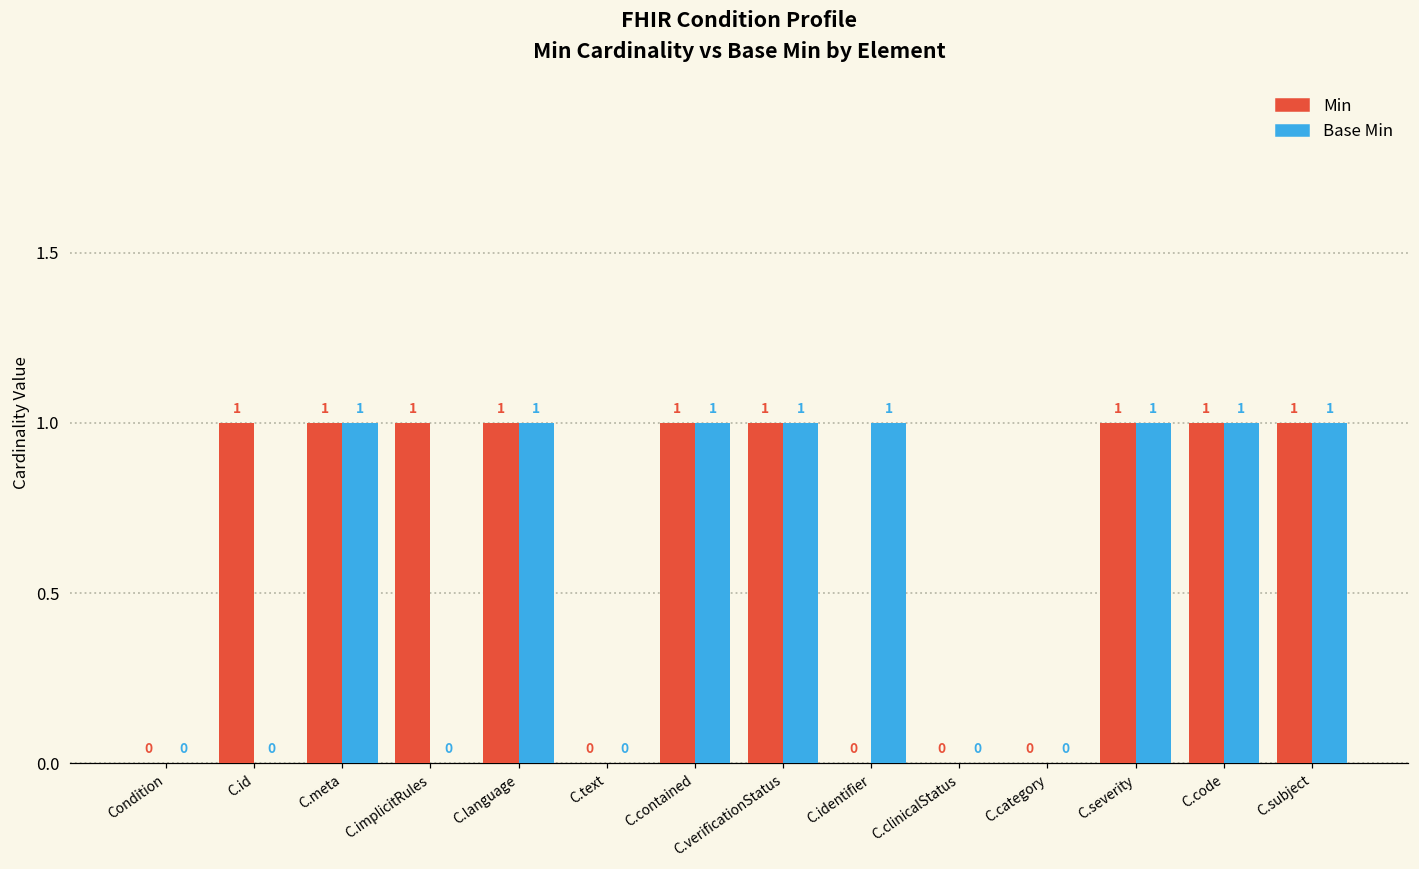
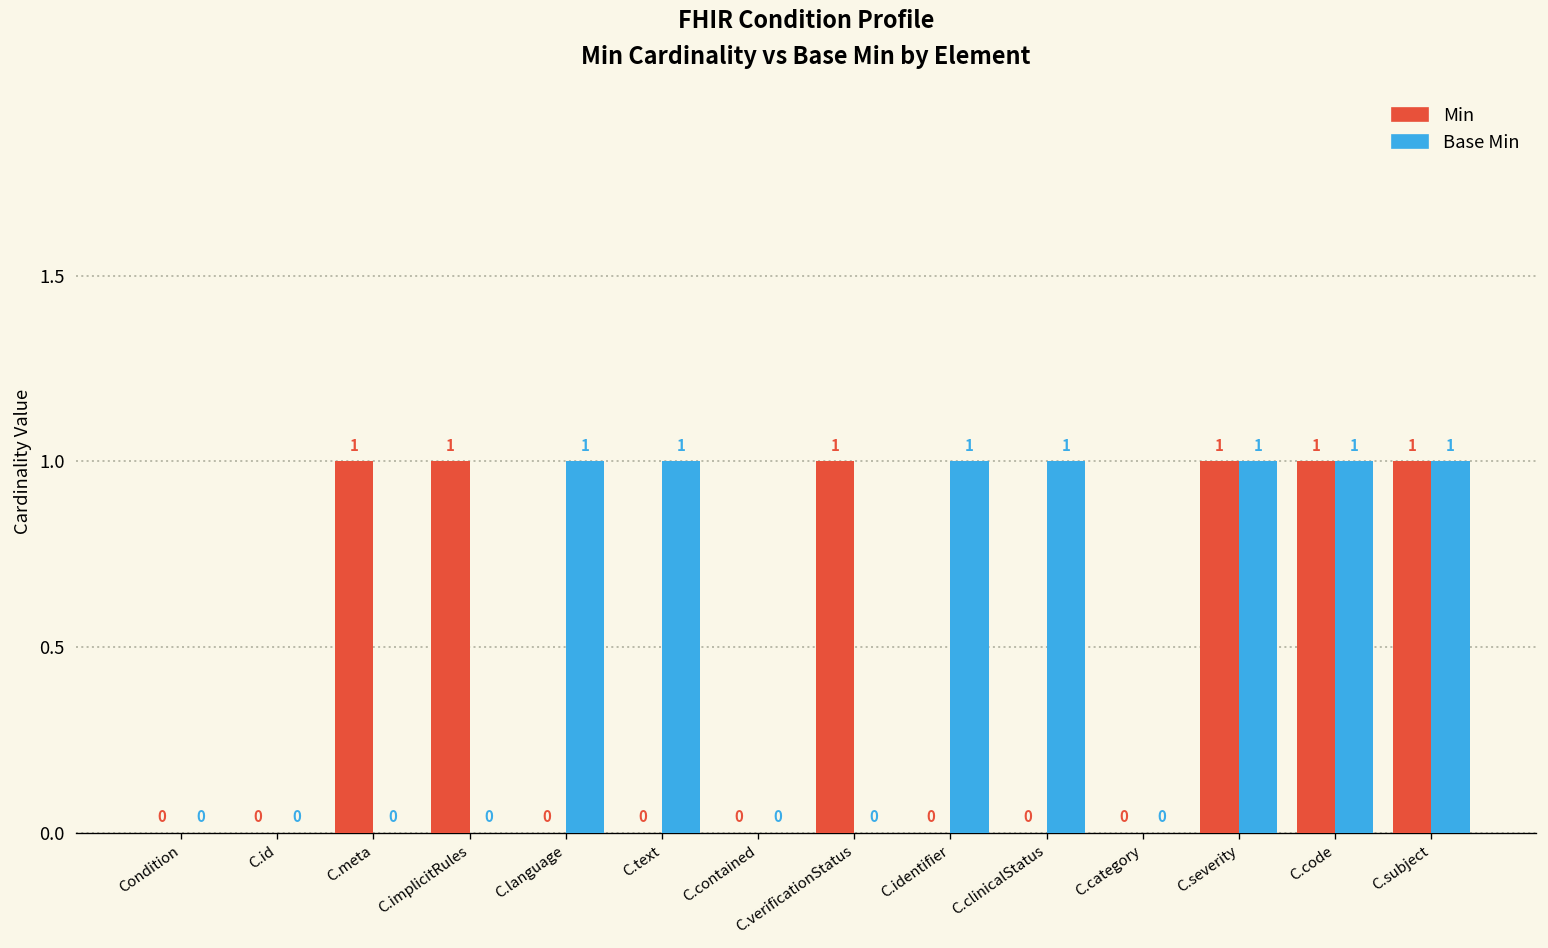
  {
    "Min": {
      "Condition": 0,
-     "C.id": 1,
+     "C.id": 0,
      "C.meta": 1,
      "C.implicitRules": 1,
-     "C.language": 1,
+     "C.language": 0,
      "C.text": 0,
-     "C.contained": 1,
+     "C.contained": 0,
      "C.verificationStatus": 1,
      "C.identifier": 0,
      "C.clinicalStatus": 0,
      "C.category": 0,
      "C.severity": 1,
      "C.code": 1,
      "C.subject": 1
    },
    "Base Min": {
      "Condition": 0,
      "C.id": 0,
-     "C.meta": 1,
+     "C.meta": 0,
      "C.implicitRules": 0,
      "C.language": 1,
-     "C.text": 0,
-     "C.contained": 1,
-     "C.verificationStatus": 1,
+     "C.text": 1,
+     "C.contained": 0,
+     "C.verificationStatus": 0,
      "C.identifier": 1,
-     "C.clinicalStatus": 0,
+     "C.clinicalStatus": 1,
      "C.category": 0,
      "C.severity": 1,
      "C.code": 1,
      "C.subject": 1
    }
  }
